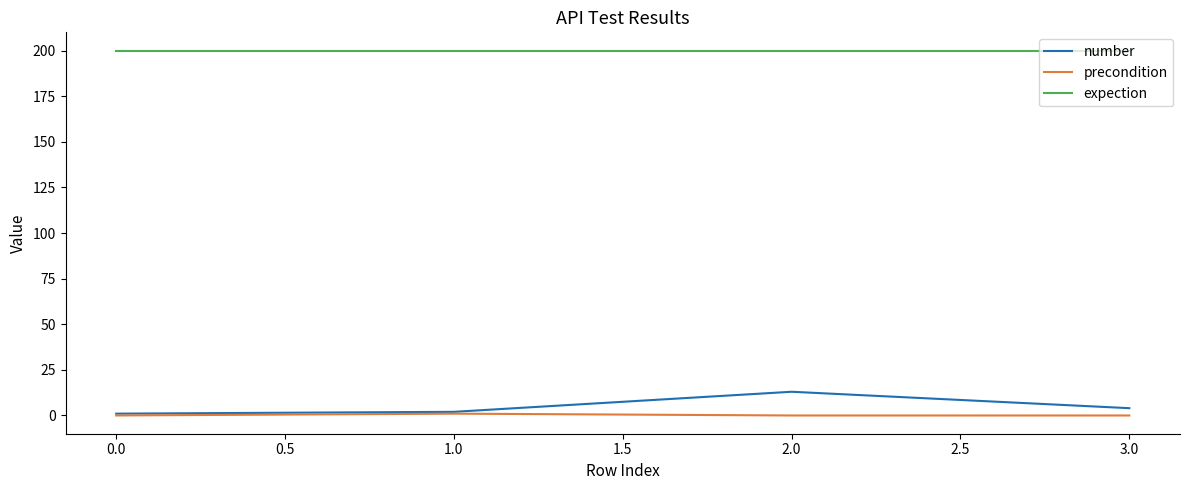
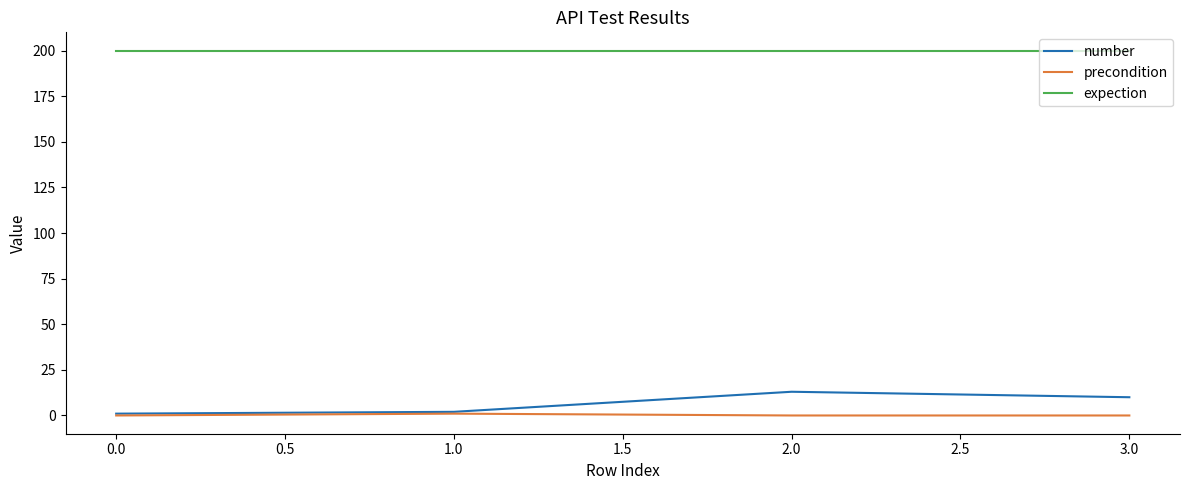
  {
    "number": {
      "2.0": 13,
-     "3.0": 4
+     "3.0": 10
    },
    "precondition": {
      "2.0": 0,
      "3.0": 0
    },
    "expection": {
      "0.0": 200,
      "1.0": 200,
      "2.0": 200
    }
  }
